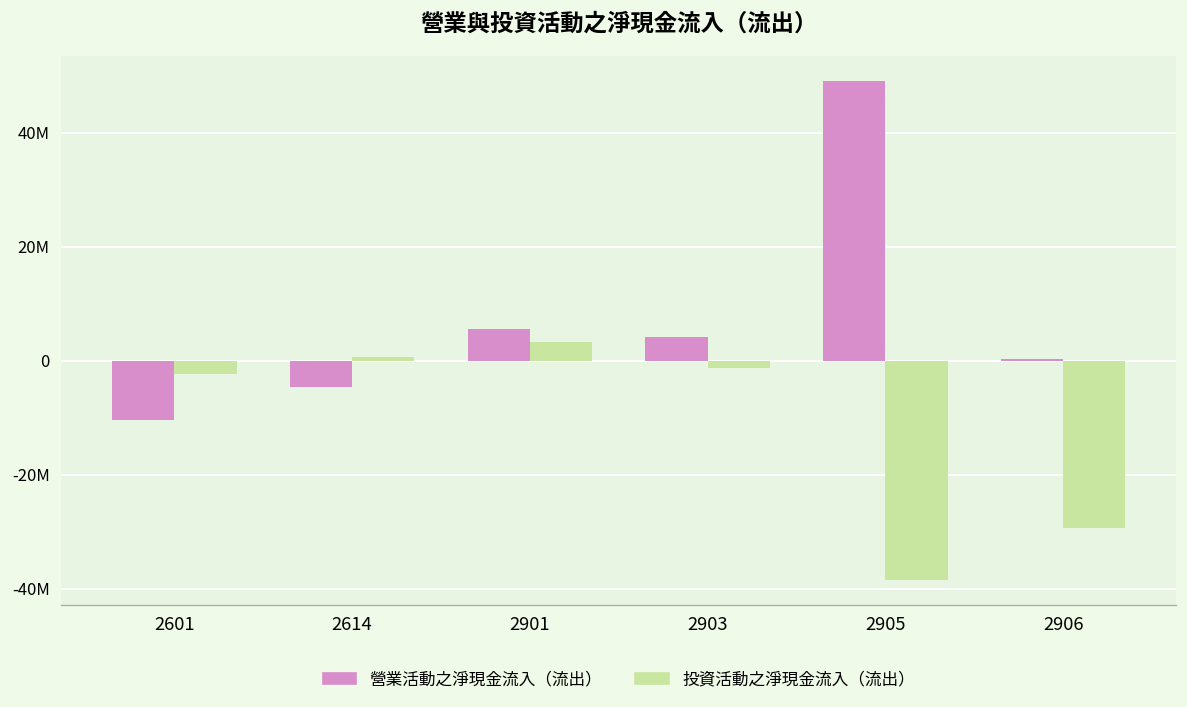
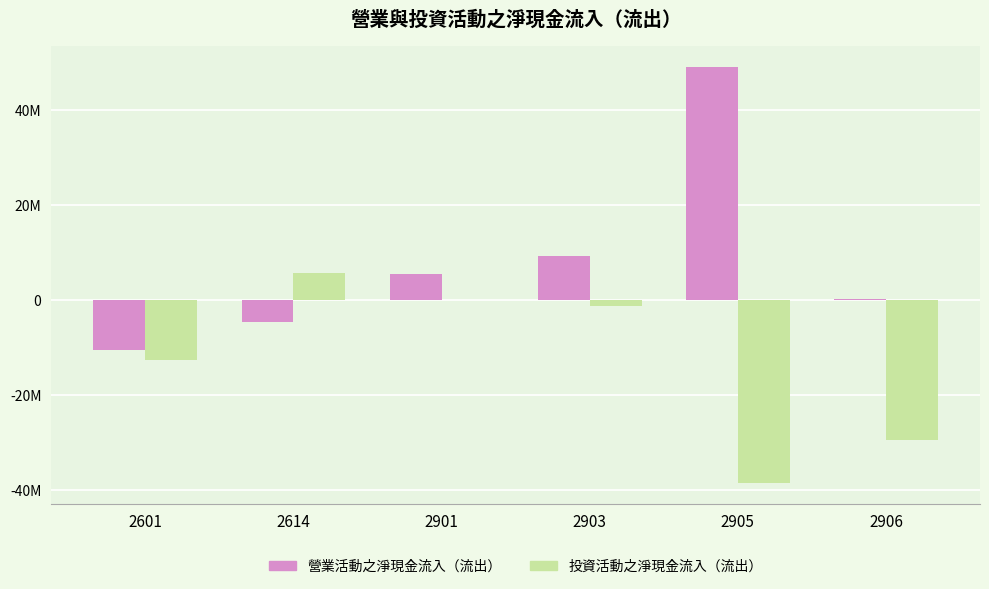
  {
    "營業活動之淨現金流入（流出）": {
      "2601": -10000000,
      "2614": -5000000,
      "2901": 6000000,
-     "2903": 4000000,
+     "2903": 9000000,
      "2905": 49000000
    },
    "投資活動之淨現金流入（流出）": {
-     "2601": -2000000,
-     "2614": 1000000,
-     "2901": 3000000,
+     "2601": -12000000,
+     "2614": 6000000,
+     "2901": 0,
      "2903": -1000000,
      "2905": -38000000,
      "2906": -29000000
    }
  }
